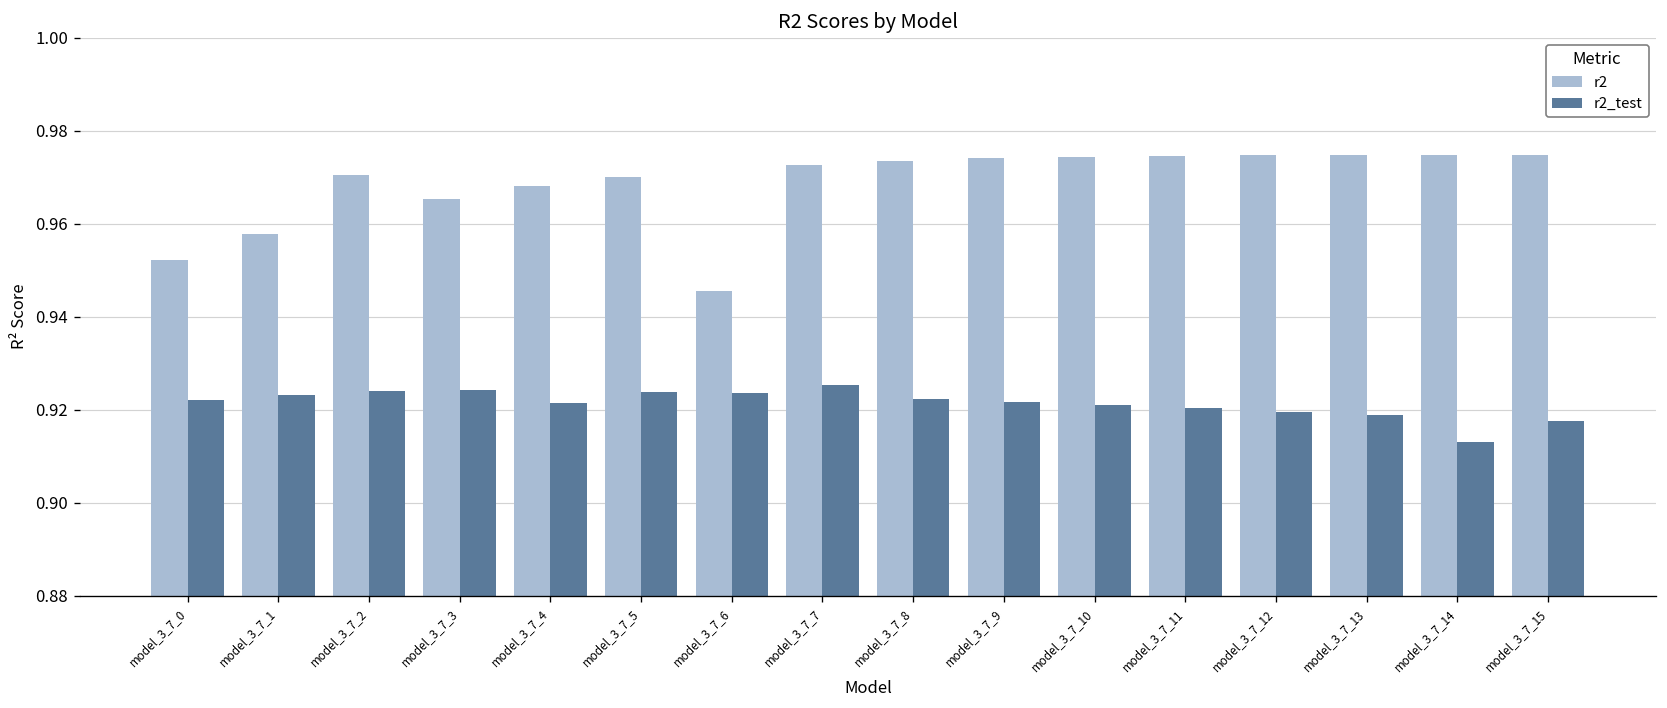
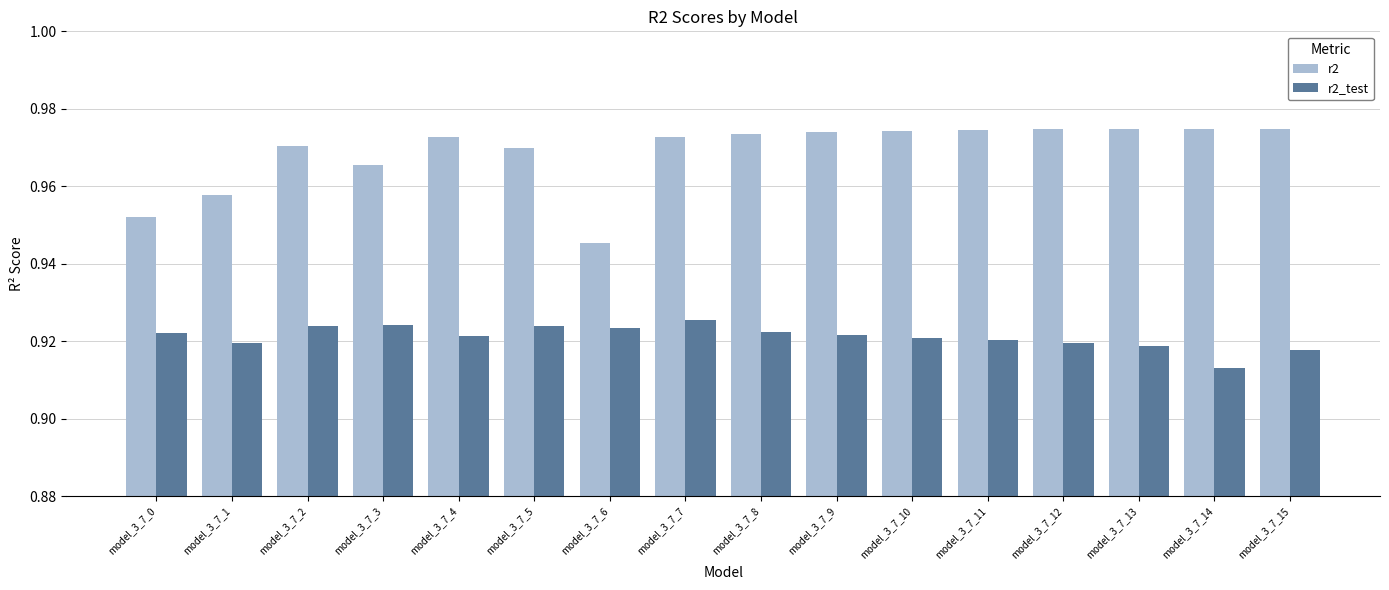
  {
    "r2": {
      "model_3_7_0": 0.952,
      "model_3_7_1": 0.958,
      "model_3_7_2": 0.971,
      "model_3_7_3": 0.965,
-     "model_3_7_4": 0.968,
+     "model_3_7_4": 0.973,
      "model_3_7_5": 0.970,
      "model_3_7_6": 0.945,
      "model_3_7_7": 0.973,
      "model_3_7_8": 0.973,
      "model_3_7_9": 0.974,
      "model_3_7_10": 0.974,
      "model_3_7_11": 0.975,
      "model_3_7_12": 0.975,
      "model_3_7_13": 0.975,
      "model_3_7_14": 0.975,
      "model_3_7_15": 0.975
    },
    "r2_test": {
      "model_3_7_0": 0.922,
-     "model_3_7_1": 0.923,
+     "model_3_7_1": 0.920,
      "model_3_7_2": 0.924,
      "model_3_7_3": 0.924,
      "model_3_7_4": 0.921,
      "model_3_7_5": 0.924,
      "model_3_7_6": 0.923,
      "model_3_7_7": 0.925,
      "model_3_7_8": 0.922,
      "model_3_7_9": 0.922,
      "model_3_7_10": 0.921,
      "model_3_7_11": 0.920,
      "model_3_7_12": 0.920,
      "model_3_7_13": 0.919,
      "model_3_7_14": 0.913,
      "model_3_7_15": 0.918
    }
  }
